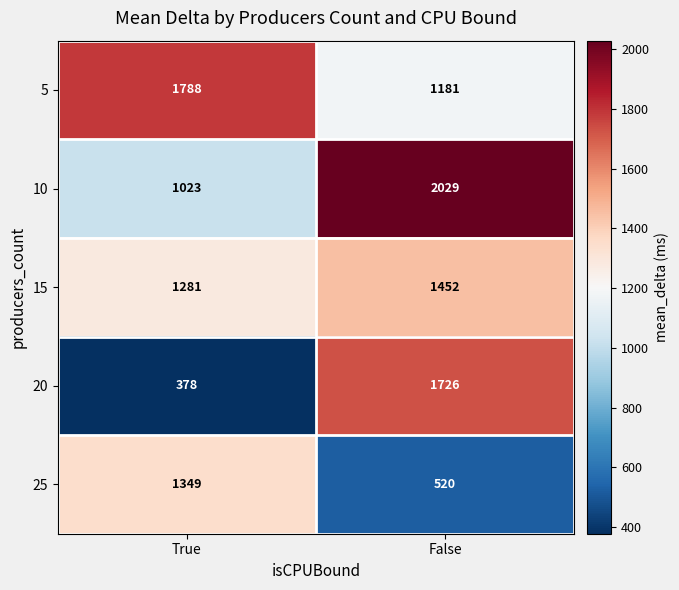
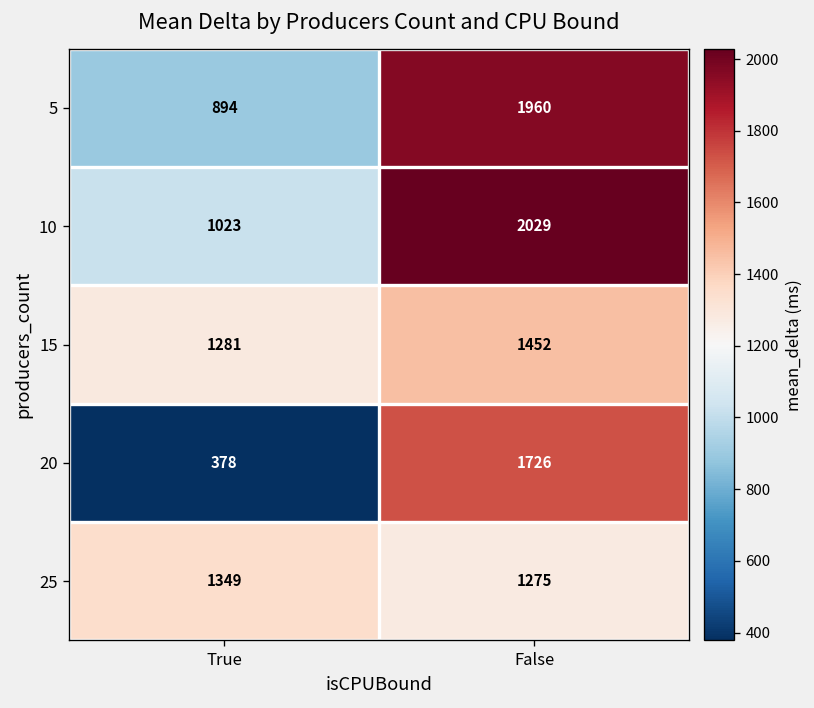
  {
    "5": {
-     "True": 1788,
-     "False": 1181
+     "True": 894,
+     "False": 1960
    },
    "10": {
      "True": 1023,
      "False": 2029
    },
    "15": {
      "True": 1281,
      "False": 1452
    },
    "20": {
      "True": 378,
      "False": 1726
    },
    "25": {
      "True": 1349,
-     "False": 520
+     "False": 1275
    }
  }
